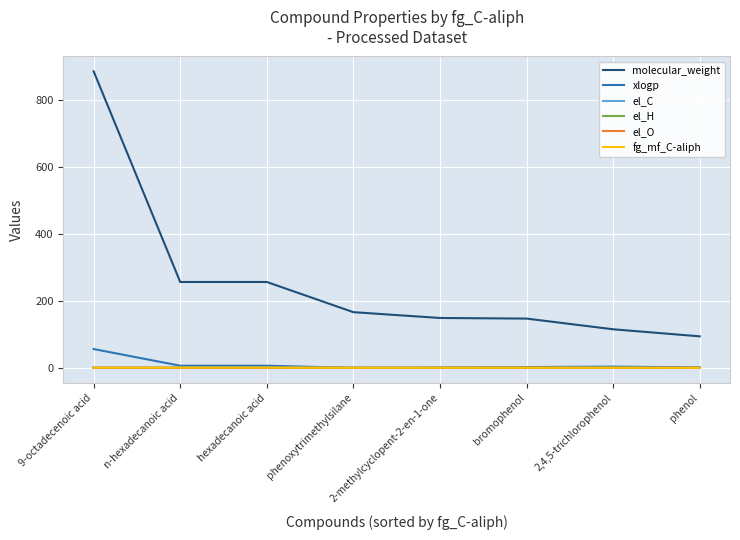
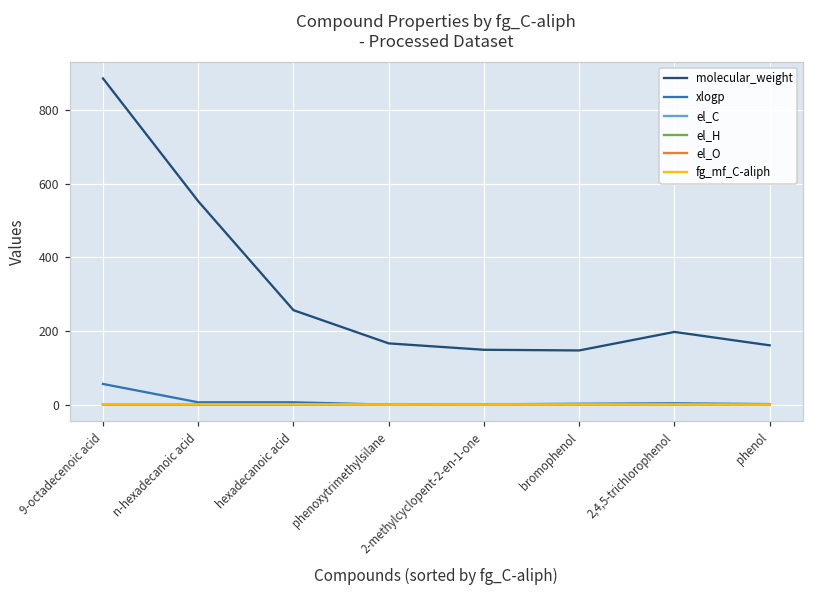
  {
    "molecular_weight": {
      "9-octadecenoic acid": 890,
-     "n-hexadecanoic acid": 260,
+     "n-hexadecanoic acid": 550,
      "hexadecanoic acid": 260,
      "phenoxytrimethylsilane": 170,
      "2-methylcyclopent-2-en-1-one": 150,
      "bromophenol": 150,
-     "2,4,5-trichlorophenol": 120,
-     "phenol": 90
+     "2,4,5-trichlorophenol": 200,
+     "phenol": 160
    },
    "xlogp": {
      "9-octadecenoic acid": 60
    },
    "fg_mf_C-aliph": {
      "9-octadecenoic acid": 0
    }
  }
